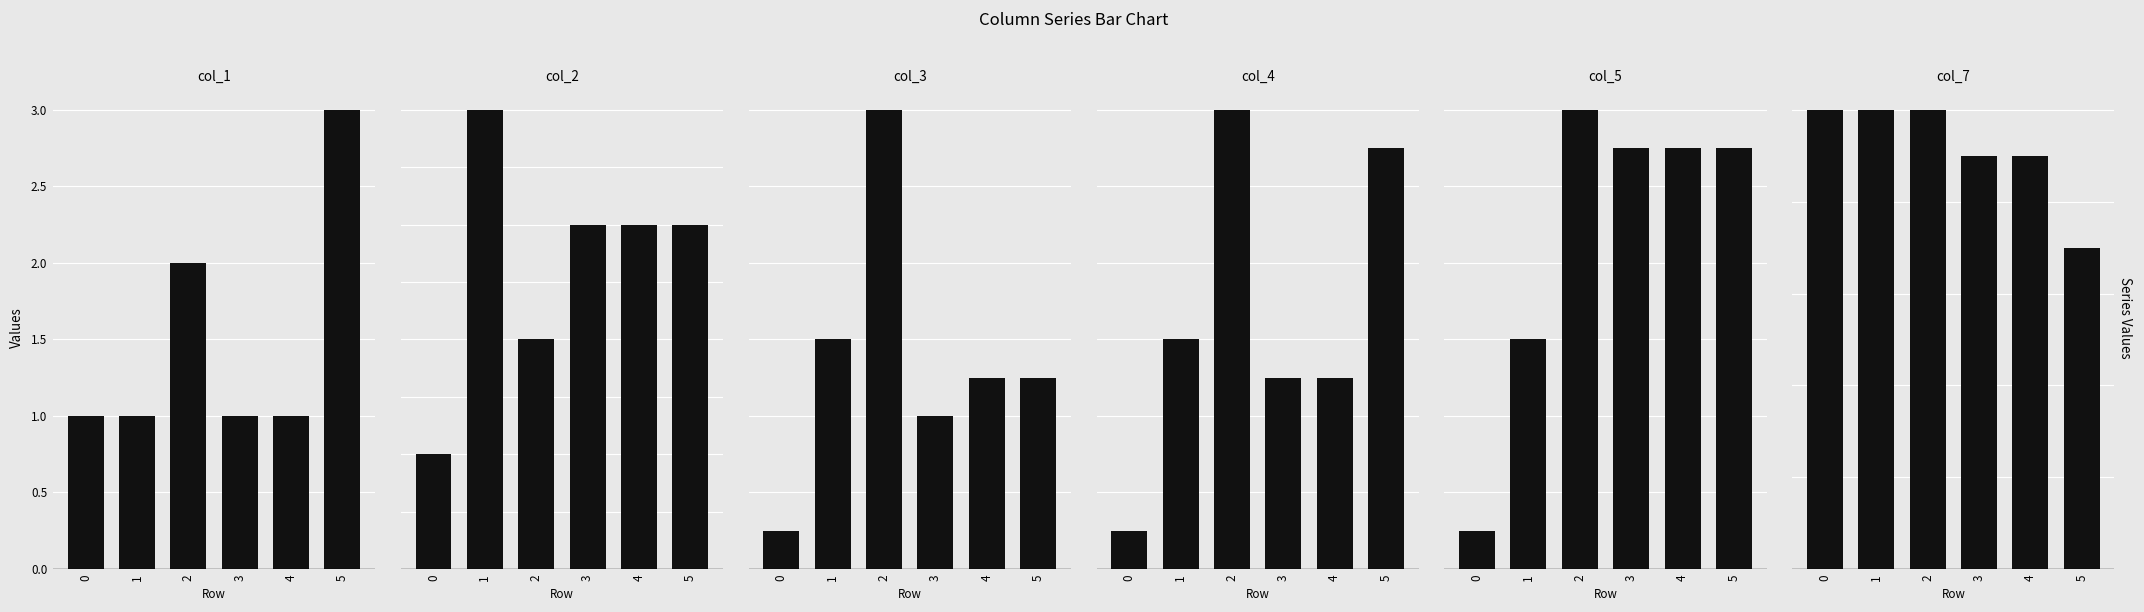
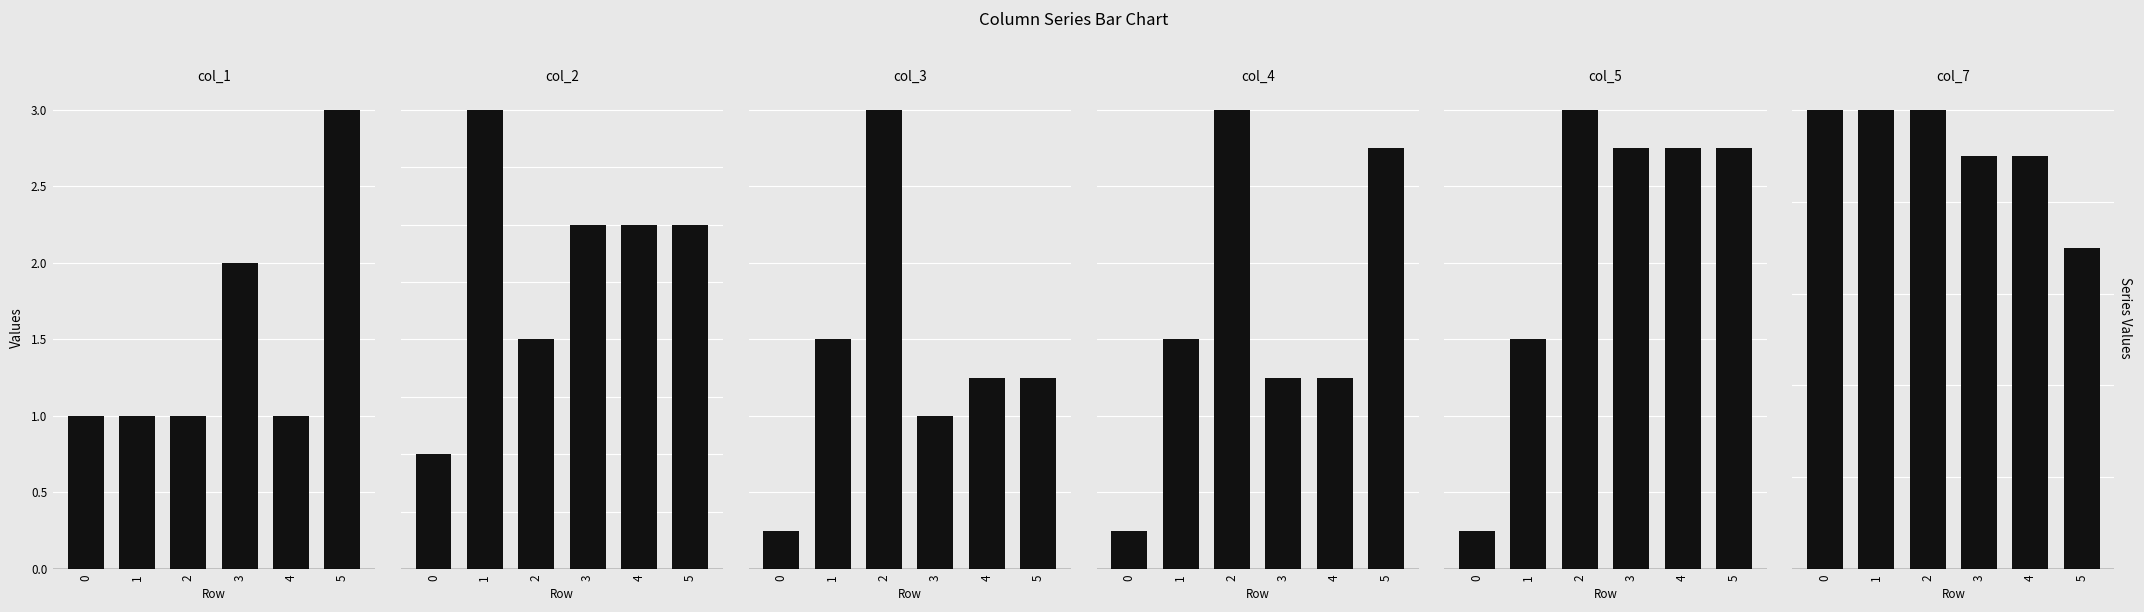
  {
    "col_1": {
      "0": 1,
      "1": 1,
-     "2": 2,
-     "3": 1,
+     "2": 1,
+     "3": 2,
      "4": 1,
      "5": 3
    }
  }
